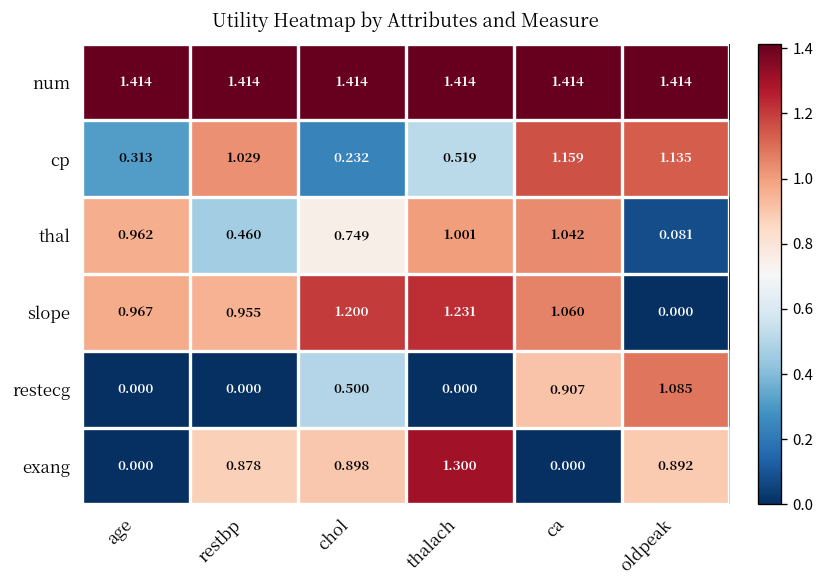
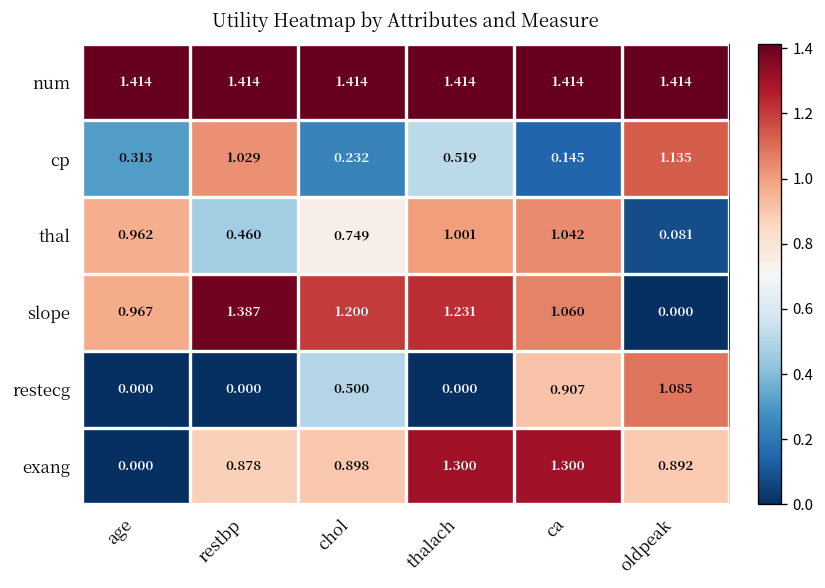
  {
    "num": {
      "age": 1.414,
      "restbp": 1.414,
      "chol": 1.414,
      "thalach": 1.414,
      "ca": 1.414,
      "oldpeak": 1.414
    },
    "cp": {
      "age": 0.313,
      "restbp": 1.029,
      "chol": 0.232,
      "thalach": 0.519,
-     "ca": 1.159,
+     "ca": 0.145,
      "oldpeak": 1.135
    },
    "thal": {
      "age": 0.962,
      "restbp": 0.460,
      "chol": 0.749,
      "thalach": 1.001,
      "ca": 1.042,
      "oldpeak": 0.081
    },
    "slope": {
      "age": 0.967,
-     "restbp": 0.955,
+     "restbp": 1.387,
      "chol": 1.200,
      "thalach": 1.231,
      "ca": 1.060,
      "oldpeak": 0.000
    },
    "restecg": {
      "age": 0.000,
      "restbp": 0.000,
      "chol": 0.500,
      "thalach": 0.000,
      "ca": 0.907,
      "oldpeak": 1.085
    },
    "exang": {
      "age": 0.000,
      "restbp": 0.878,
      "chol": 0.898,
      "thalach": 1.300,
-     "ca": 0.000,
+     "ca": 1.300,
      "oldpeak": 0.892
    }
  }
